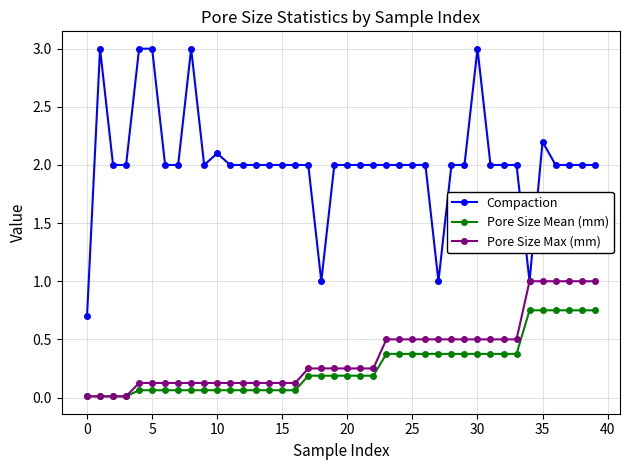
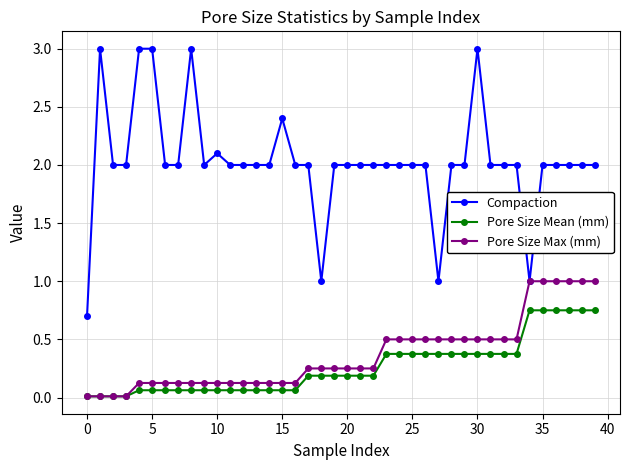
  {
    "Compaction": {
      "0": 0.7,
      "5": 3.0,
      "10": 2.1,
-     "15": 2.0,
+     "15": 2.4,
      "20": 2.0,
      "25": 2.0,
      "30": 3.0,
-     "35": 2.2
+     "35": 2.0
    },
    "Pore Size Mean (mm)": {
      "5": 0.06,
      "10": 0.06,
      "15": 0.06,
      "20": 0.2,
      "25": 0.38,
      "30": 0.38,
      "35": 0.75
    },
    "Pore Size Max (mm)": {
      "5": 0.13,
      "10": 0.13,
      "15": 0.13,
      "20": 0.25,
      "25": 0.5,
      "30": 0.5,
      "35": 1.0
    }
  }
